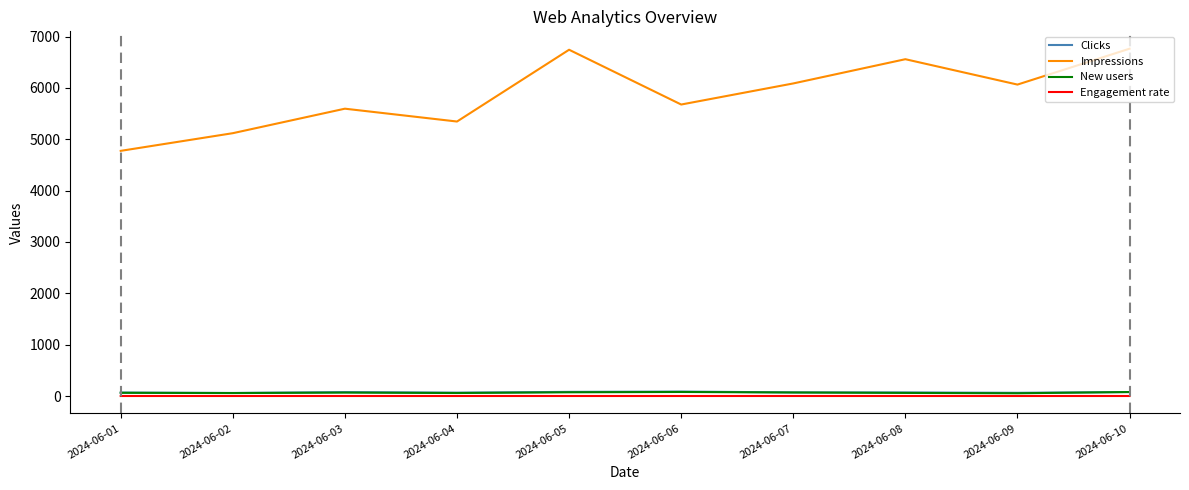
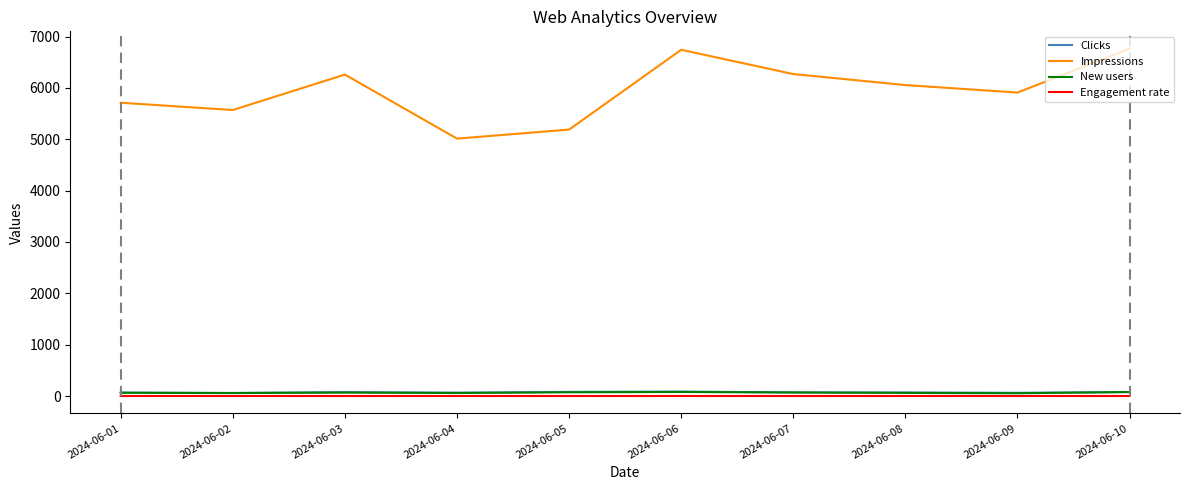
  {
    "Impressions": {
-     "2024-06-01": 4800,
-     "2024-06-02": 5100,
-     "2024-06-03": 5600,
-     "2024-06-04": 5300,
-     "2024-06-05": 6700,
-     "2024-06-06": 5700,
-     "2024-06-07": 6100,
-     "2024-06-08": 6600,
-     "2024-06-09": 6100
+     "2024-06-01": 5700,
+     "2024-06-02": 5600,
+     "2024-06-03": 6300,
+     "2024-06-04": 5000,
+     "2024-06-05": 5200,
+     "2024-06-06": 6700,
+     "2024-06-07": 6300,
+     "2024-06-08": 6100,
+     "2024-06-09": 5900
    },
    "Engagement rate": {
      "2024-06-01": 0,
      "2024-06-02": 0,
      "2024-06-03": 0,
      "2024-06-04": 0,
      "2024-06-05": 0,
      "2024-06-06": 0,
      "2024-06-07": 0,
      "2024-06-08": 0,
      "2024-06-09": 0,
      "2024-06-10": 0
    }
  }
